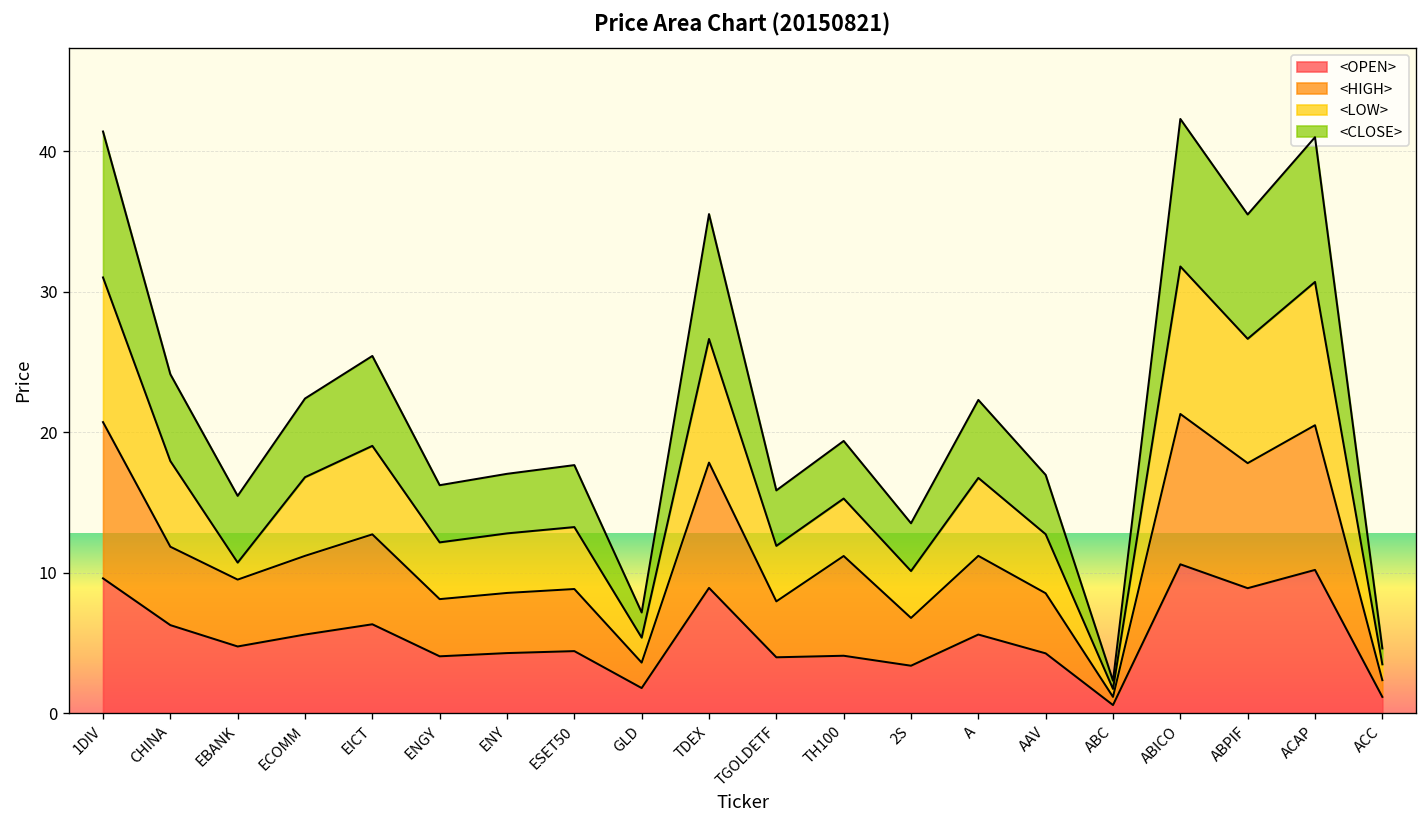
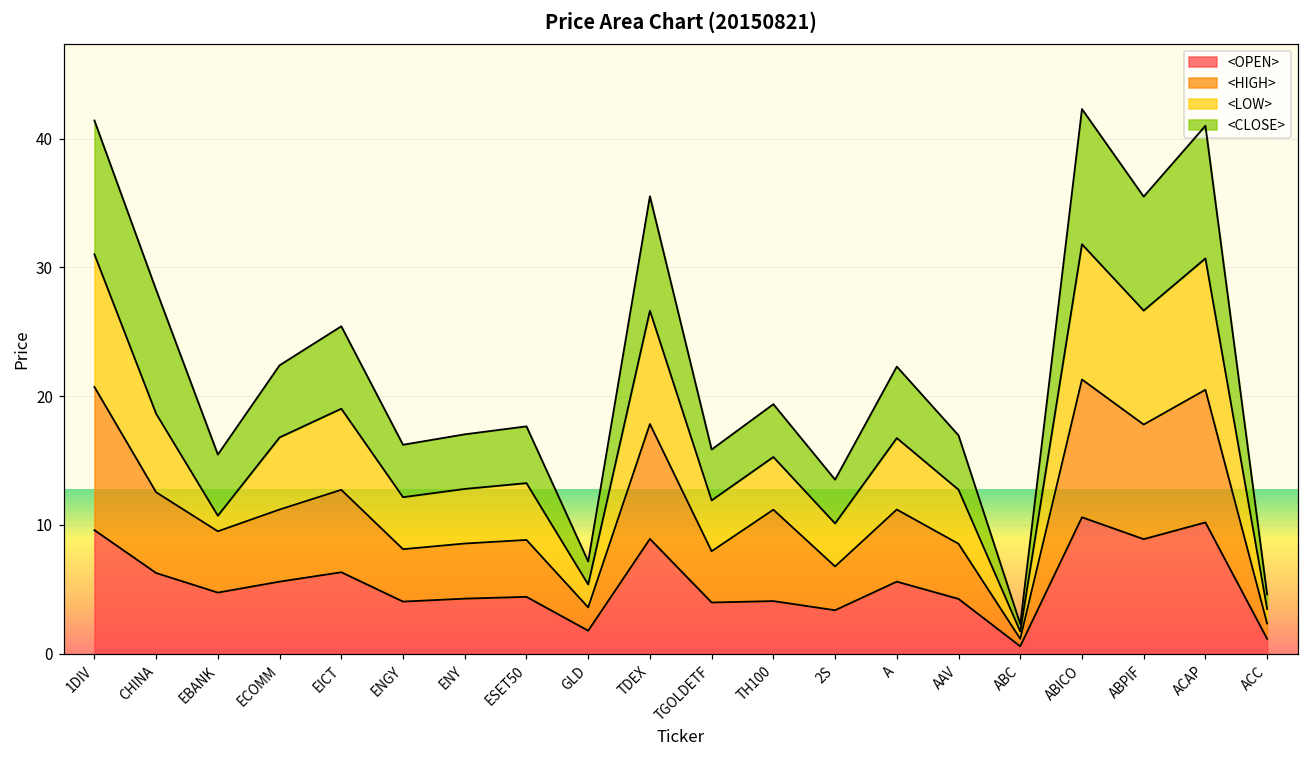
  {
    "<OPEN>": {
      "1DIV": 9.6,
      "CHINA": 6.3,
      "EBANK": 4.8,
      "ECOMM": 5.6,
      "EICT": 6.3,
      "ENGY": 4.1,
      "ENY": 4.3,
      "ESET50": 4.4,
      "GLD": 1.8,
      "TDEX": 8.9,
      "TGOLDETF": 4.0,
      "TH100": 4.1,
      "2S": 3.4,
      "A": 5.6,
      "AAV": 4.3,
      "ABC": 0.6,
      "ABICO": 10.6,
      "ABPIF": 8.9,
      "ACAP": 10.2,
      "ACC": 1.2
    },
    "<HIGH>": {
      "1DIV": 11.1,
-     "CHINA": 5.6,
+     "CHINA": 6.3,
      "EBANK": 4.8,
      "ECOMM": 5.6,
      "EICT": 6.4,
      "ENGY": 4.1,
      "ENY": 4.3,
      "ESET50": 4.4,
      "GLD": 1.8,
      "TDEX": 8.9,
      "TGOLDETF": 4.0,
      "TH100": 7.1,
      "2S": 3.4,
      "A": 5.6,
      "AAV": 4.3,
      "ABC": 0.6,
      "ABICO": 10.7,
      "ABPIF": 8.9,
      "ACAP": 10.3,
      "ACC": 1.2
    },
    "<LOW>": {
      "1DIV": 10.3,
      "CHINA": 6.1,
      "EBANK": 1.2,
      "ECOMM": 5.6,
      "EICT": 6.3,
      "ENGY": 4.0,
      "ENY": 4.2,
      "ESET50": 4.4,
      "GLD": 1.8,
      "TDEX": 8.8,
      "TGOLDETF": 4.0,
      "TH100": 4.1,
      "2S": 3.3,
      "A": 5.6,
      "AAV": 4.2,
      "ABC": 0.6,
      "ABICO": 10.5,
      "ABPIF": 8.8,
      "ACAP": 10.2,
      "ACC": 1.1
    },
    "<CLOSE>": {
      "1DIV": 10.4,
-     "CHINA": 6.2,
+     "CHINA": 9.6,
      "EBANK": 4.8,
      "ECOMM": 5.6,
      "EICT": 6.4,
      "ENGY": 4.1,
      "ENY": 4.2,
      "ESET50": 4.4,
      "GLD": 1.8,
      "TDEX": 8.9,
      "TGOLDETF": 3.9,
      "TH100": 4.1,
      "2S": 3.4,
      "A": 5.6,
      "AAV": 4.2,
      "ABC": 0.6,
      "ABICO": 10.5,
      "ABPIF": 8.9,
      "ACC": 1.1
    }
  }
